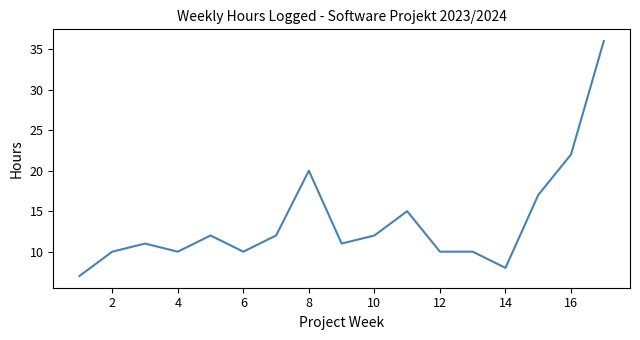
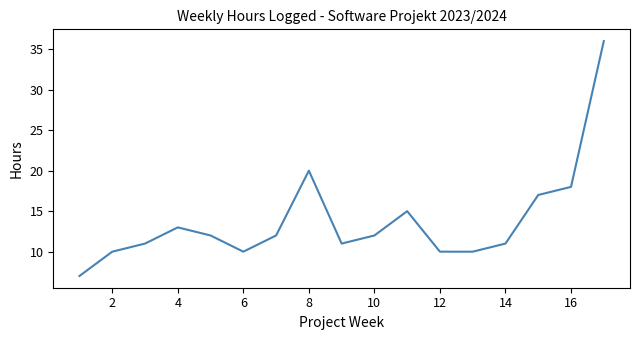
  {
    "2": 10,
-   "4": 10,
+   "4": 13,
    "6": 10,
    "8": 20,
    "10": 12,
    "12": 10,
-   "14": 8,
-   "16": 22
+   "14": 11,
+   "16": 18
  }
